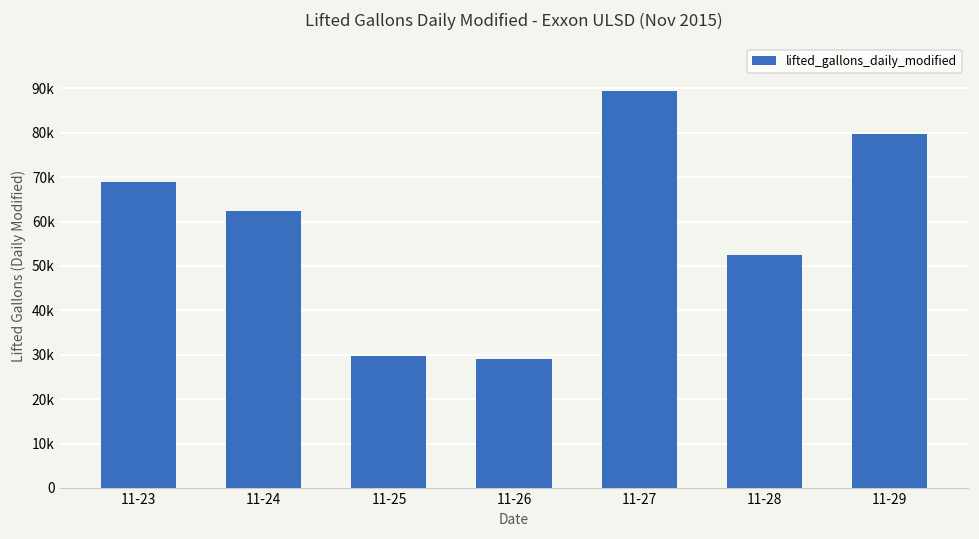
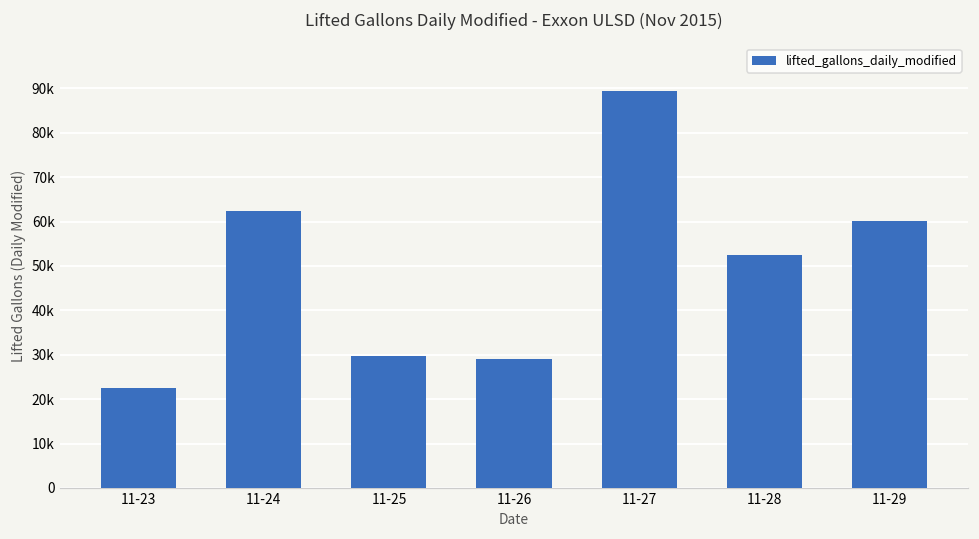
  {
-   "11-23": 69000,
+   "11-23": 23000,
    "11-24": 62000,
    "11-25": 30000,
    "11-26": 29000,
    "11-27": 89000,
    "11-28": 53000,
-   "11-29": 80000
+   "11-29": 60000
  }
